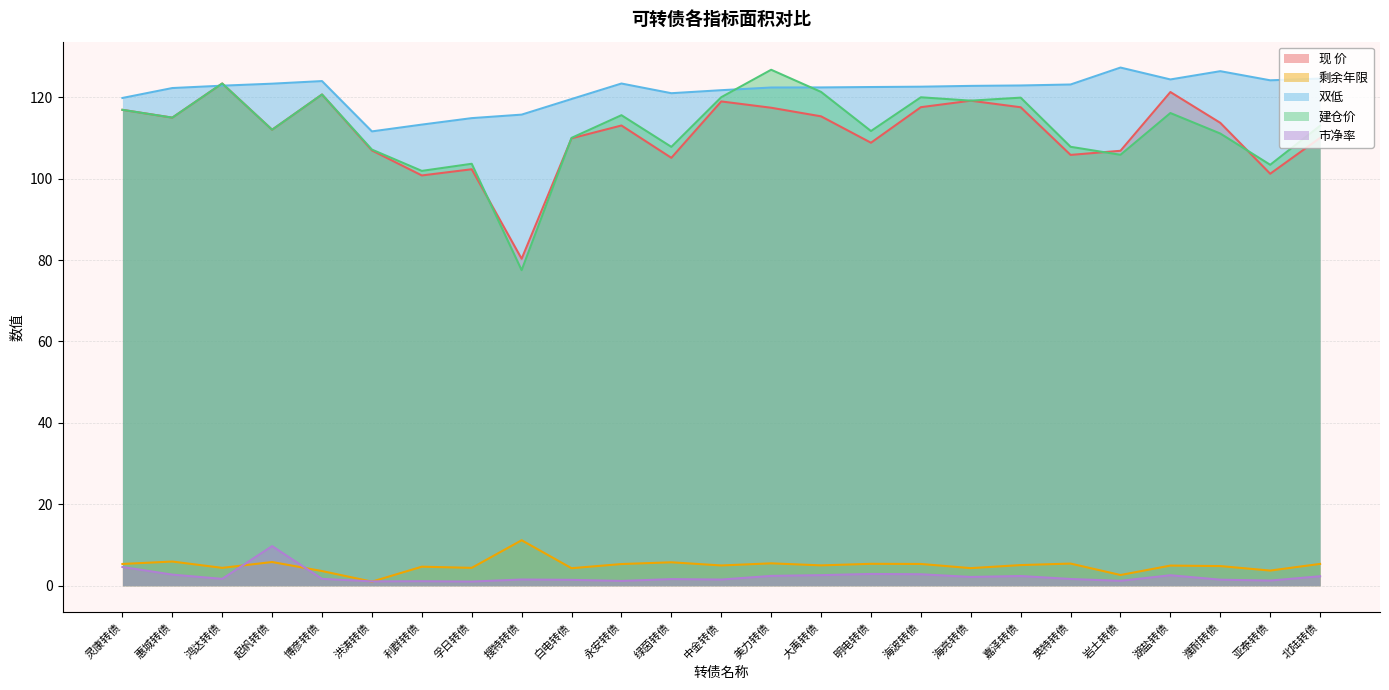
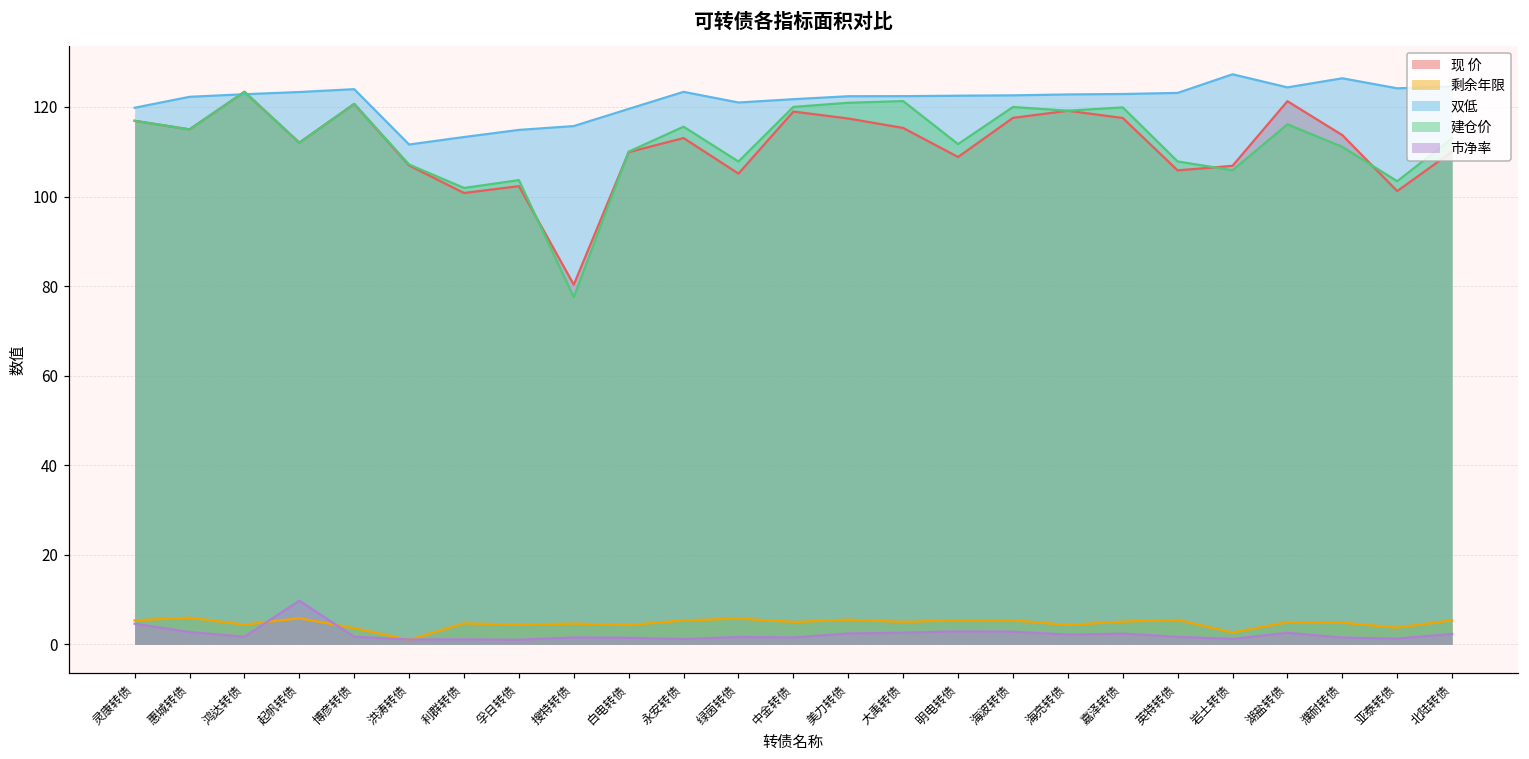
  {
    "现 价": {
      "利群转债": 101,
      "孚日转债": 102,
      "搜特转债": 80,
      "永安转债": 113,
      "绿茵转债": 105,
      "中金转债": 119,
      "美力转债": 117,
      "大禹转债": 115,
      "明电转债": 109,
      "海波转债": 118,
      "嘉泽转债": 118,
      "英特转债": 106,
      "岩土转债": 107,
      "湖盐转债": 121,
      "濮耐转债": 114,
      "亚泰转债": 101
    },
    "剩余年限": {
      "灵康转债": 5,
      "惠城转债": 6,
      "鸿达转债": 4,
      "起帆转债": 6,
      "博彦转债": 4,
      "利群转债": 5,
      "孚日转债": 4,
-     "搜特转债": 11,
+     "搜特转债": 5,
      "白电转债": 4,
      "永安转债": 5,
      "绿茵转债": 6,
      "中金转债": 5,
      "美力转债": 6,
      "大禹转债": 5,
      "明电转债": 5,
      "海波转债": 5,
      "海亮转债": 4,
      "嘉泽转债": 5,
      "英特转债": 5,
      "岩土转债": 3,
      "湖盐转债": 5,
      "濮耐转债": 5,
      "亚泰转债": 4,
      "北陆转债": 5
    },
    "双低": {
      "灵康转债": 120,
      "惠城转债": 122,
      "起帆转债": 123,
      "博彦转债": 124,
      "洪涛转债": 112,
      "利群转债": 113,
      "孚日转债": 115,
      "搜特转债": 116,
      "白电转债": 120,
      "永安转债": 123,
      "绿茵转债": 121,
      "中金转债": 122,
      "美力转债": 122,
      "大禹转债": 122,
      "明电转债": 123,
      "海波转债": 123,
      "海亮转债": 123,
      "嘉泽转债": 123,
      "英特转债": 123,
      "岩土转债": 127,
      "湖盐转债": 124,
      "濮耐转债": 126,
      "亚泰转债": 124
    },
    "建仓价": {
      "利群转债": 102,
      "孚日转债": 104,
      "搜特转债": 78,
      "永安转债": 116,
      "绿茵转债": 108,
      "中金转债": 120,
-     "美力转债": 127,
+     "美力转债": 121,
      "大禹转债": 121,
      "明电转债": 112,
      "海波转债": 120,
      "嘉泽转债": 120,
      "英特转债": 108,
      "岩土转债": 106,
      "湖盐转债": 116,
      "濮耐转债": 111,
      "亚泰转债": 103
    },
    "市净率": {
      "灵康转债": 5,
      "惠城转债": 3,
      "鸿达转债": 2,
      "起帆转债": 10,
      "博彦转债": 2,
      "利群转债": 1,
      "孚日转债": 1,
      "搜特转债": 2,
      "白电转债": 1,
      "永安转债": 1,
      "绿茵转债": 2,
      "中金转债": 2,
      "美力转债": 2,
      "大禹转债": 3,
      "明电转债": 3,
      "海波转债": 3,
      "海亮转债": 2,
      "嘉泽转债": 2,
      "英特转债": 2,
      "岩土转债": 1,
      "湖盐转债": 3,
      "濮耐转债": 1,
      "亚泰转债": 1,
      "北陆转债": 2
    }
  }
